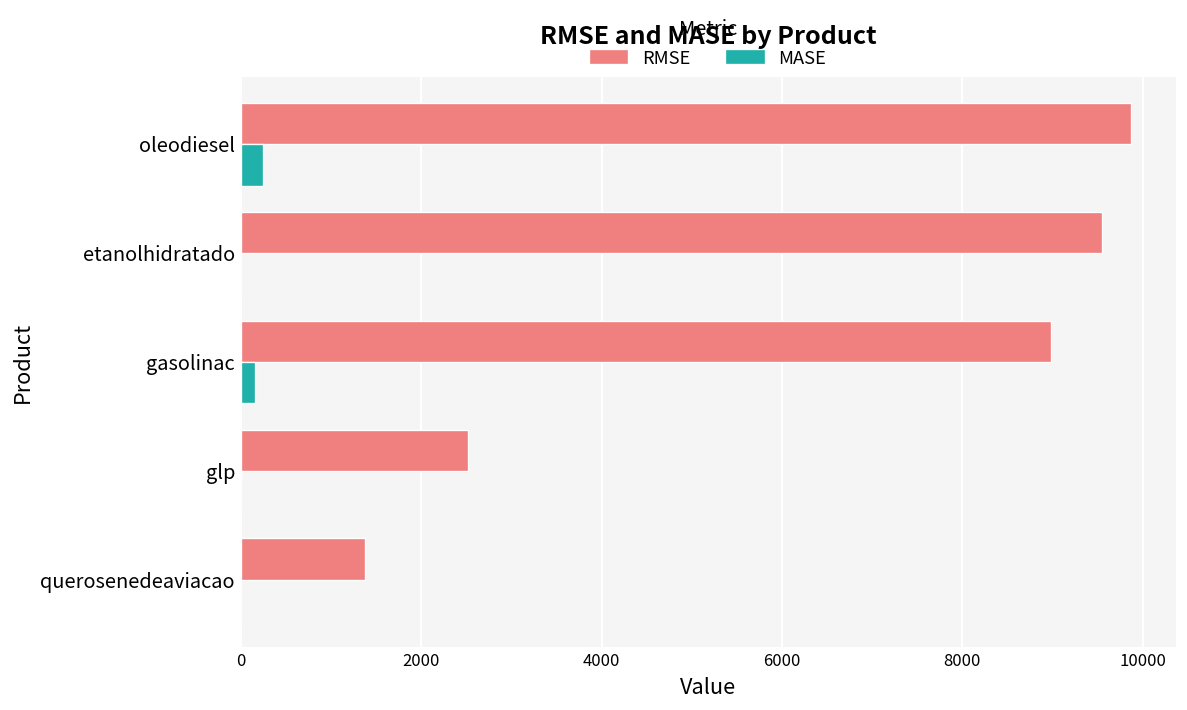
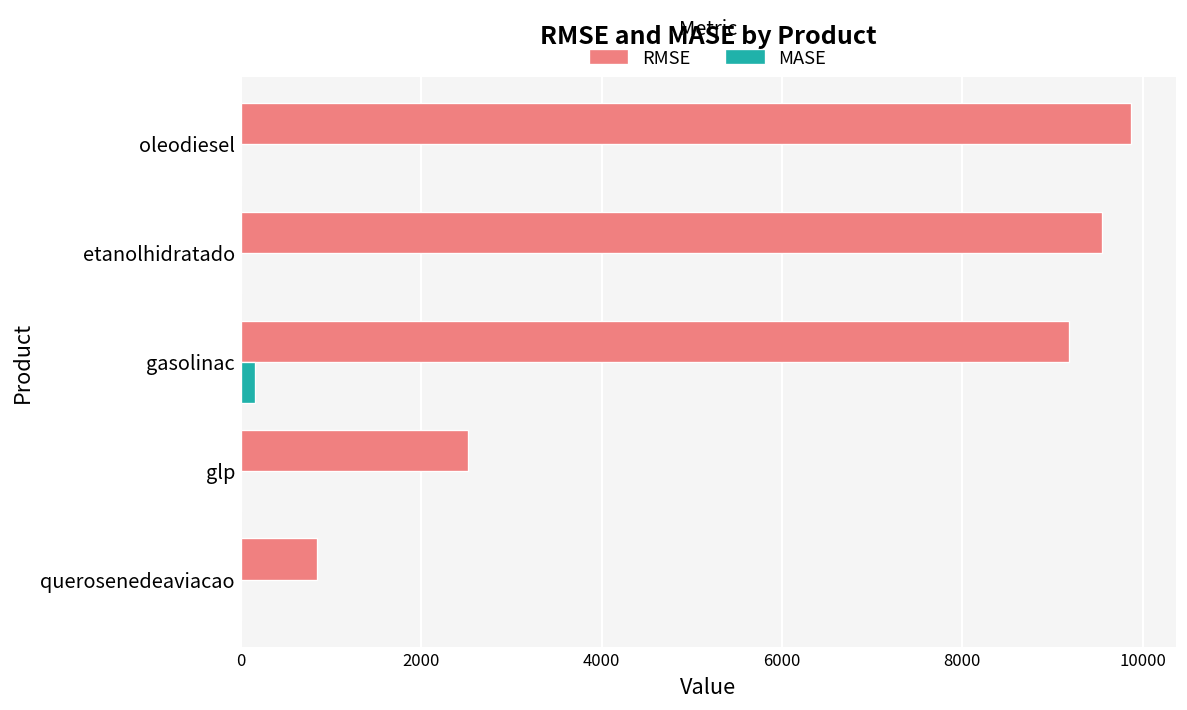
  {
    "RMSE": {
      "oleodiesel": 9900,
      "etanolhidratado": 9500,
-     "gasolinac": 9000,
+     "gasolinac": 9200,
      "glp": 2500,
-     "querosenedeaviacao": 1400
+     "querosenedeaviacao": 800
    },
    "MASE": {
-     "oleodiesel": 200,
+     "oleodiesel": 0,
      "gasolinac": 200
    }
  }
